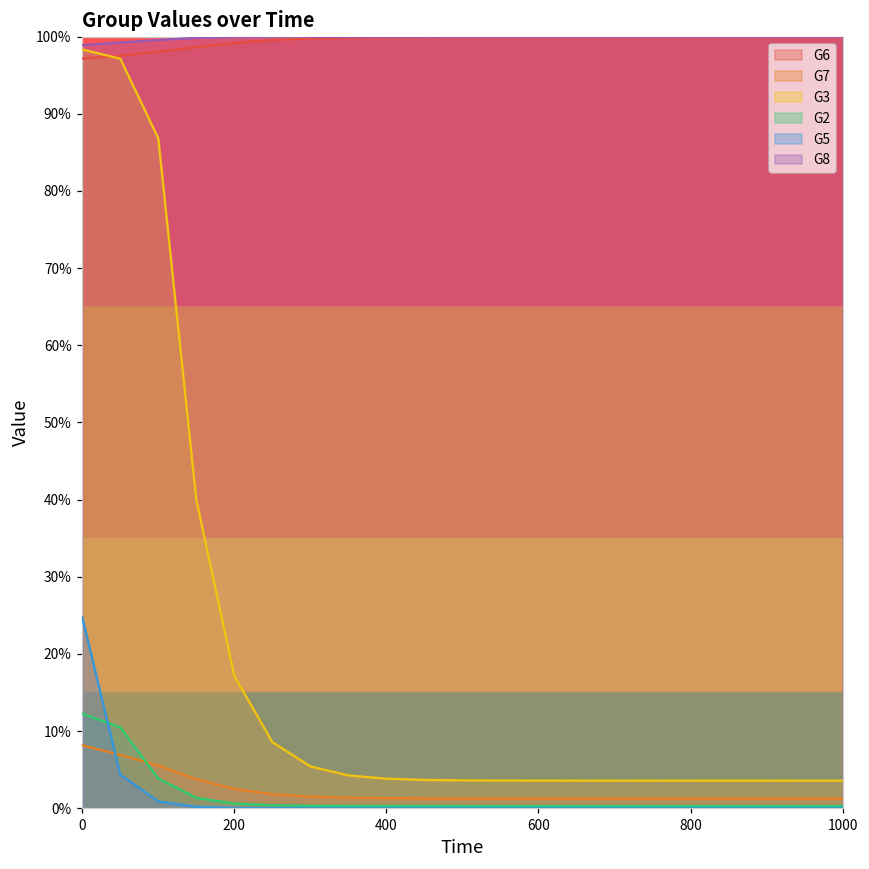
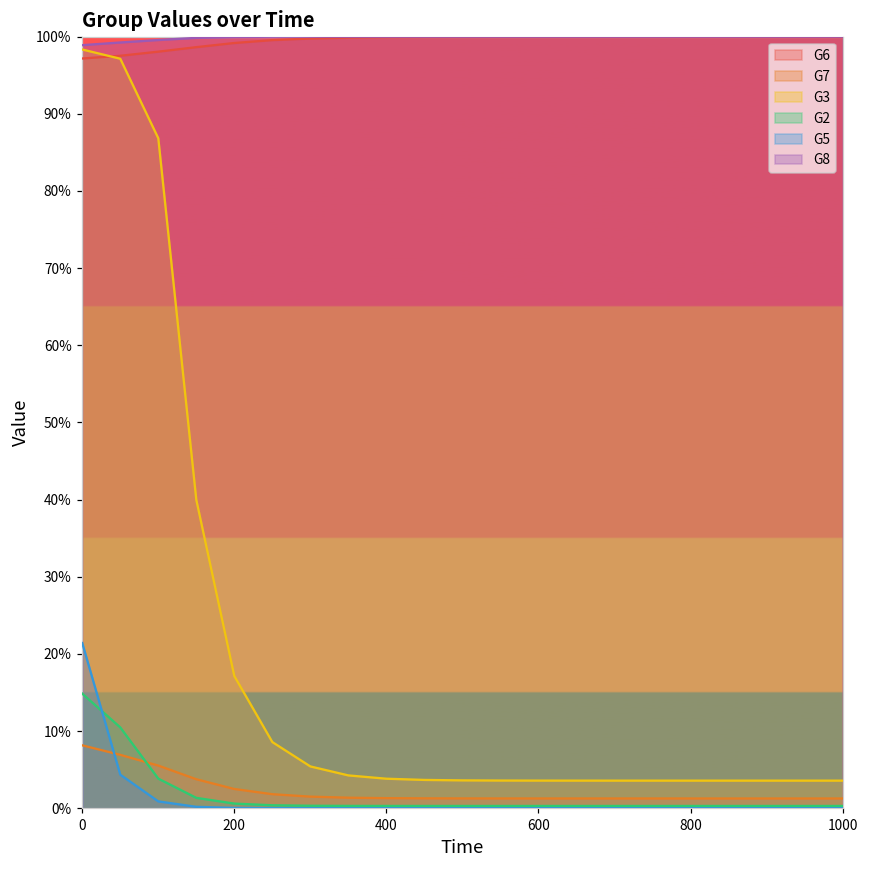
  {
    "G2": {
-     "0": "12%",
+     "0": "15%",
      "200": "1%"
    },
    "G5": {
-     "0": "25%",
+     "0": "21%",
      "200": "0%"
    },
    "G8": {
      "0": "99%",
      "200": "100%"
    }
  }
